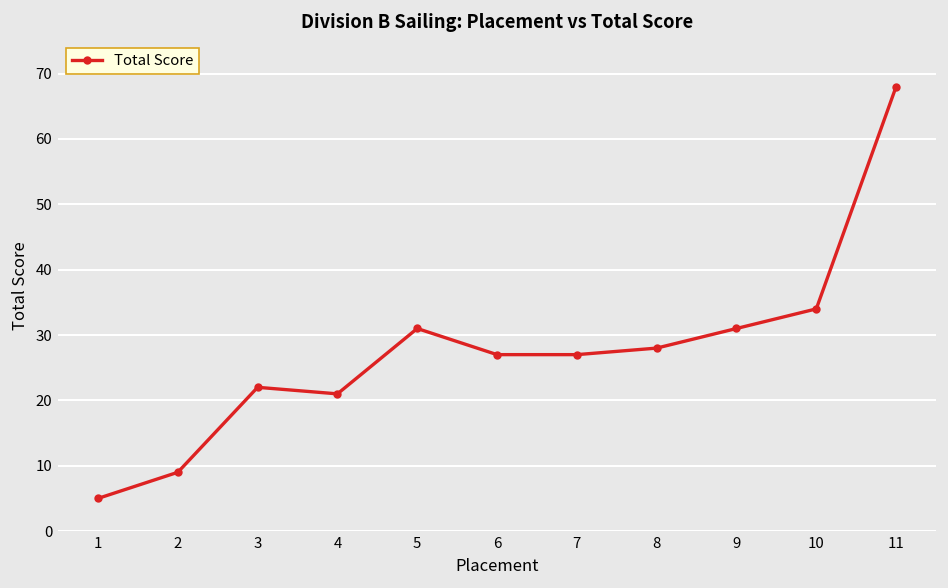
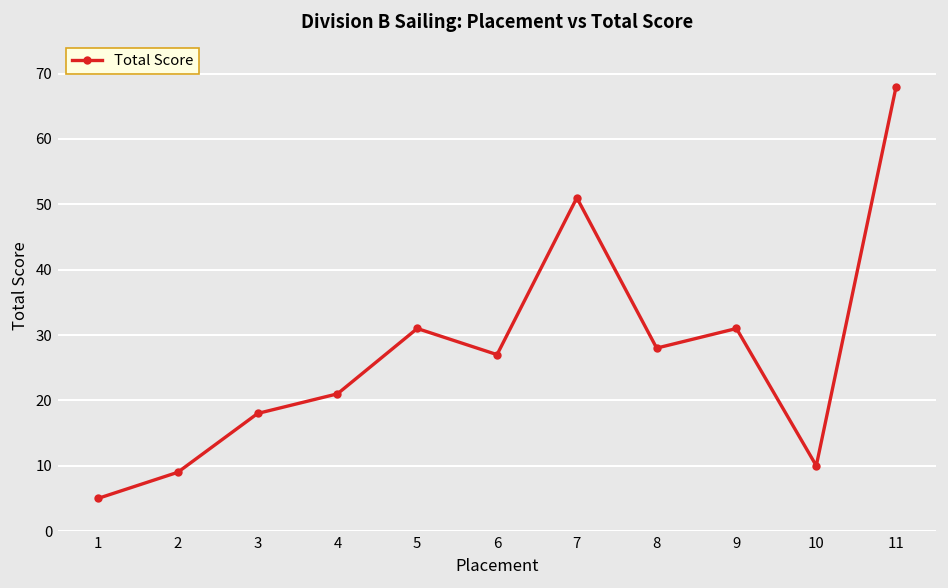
  {
    "1": 5,
    "2": 9,
-   "3": 22,
+   "3": 18,
    "4": 21,
    "5": 31,
    "6": 27,
-   "7": 27,
+   "7": 51,
    "8": 28,
    "9": 31,
-   "10": 34,
+   "10": 10,
    "11": 68
  }
